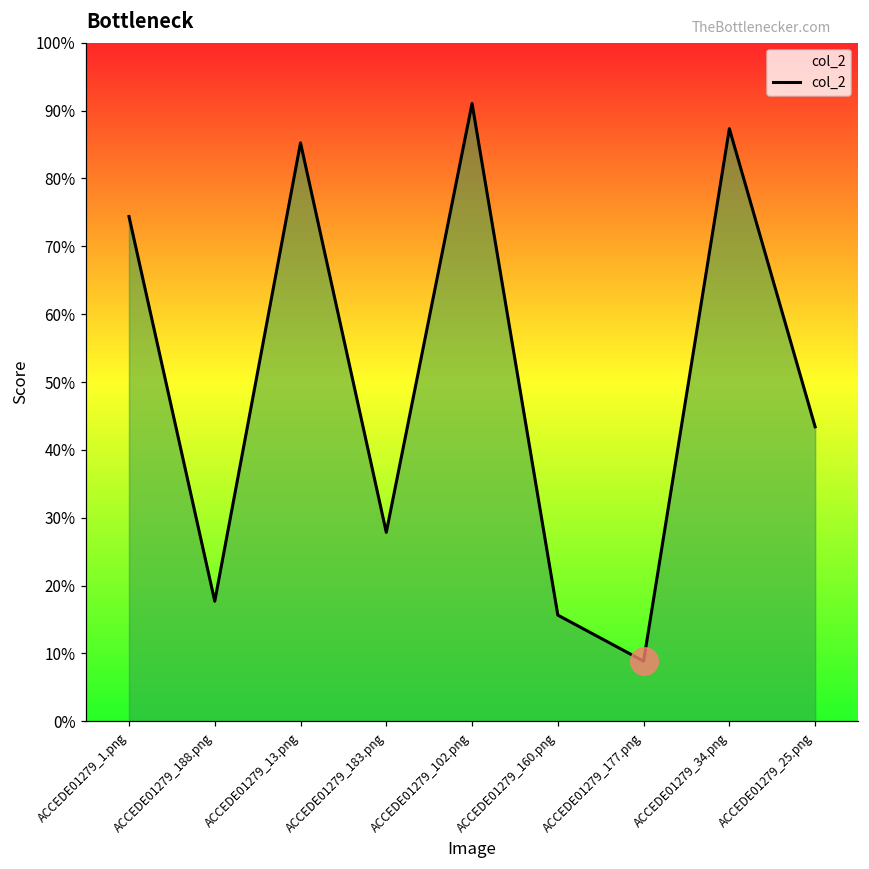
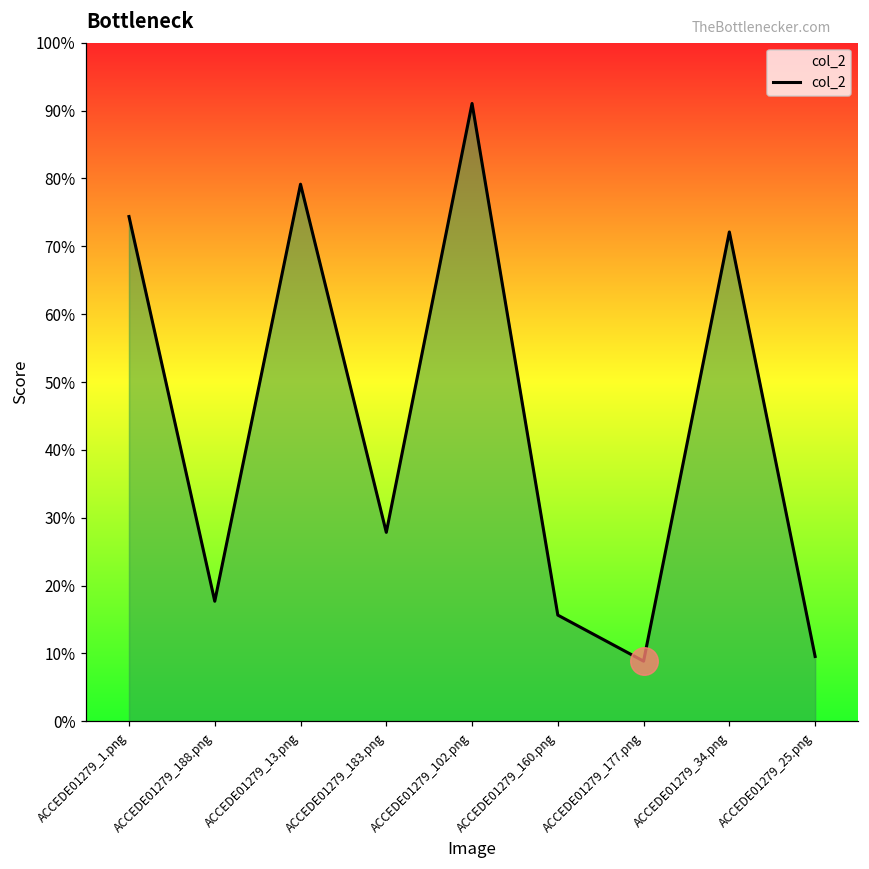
  {
    "col_2": {
      "ACCEDE01279_1.png": "74%",
      "ACCEDE01279_188.png": "18%",
-     "ACCEDE01279_13.png": "85%",
+     "ACCEDE01279_13.png": "79%",
      "ACCEDE01279_183.png": "28%",
      "ACCEDE01279_102.png": "91%",
      "ACCEDE01279_160.png": "16%",
-     "ACCEDE01279_34.png": "87%",
-     "ACCEDE01279_25.png": "43%"
+     "ACCEDE01279_34.png": "72%",
+     "ACCEDE01279_25.png": "10%"
    }
  }
